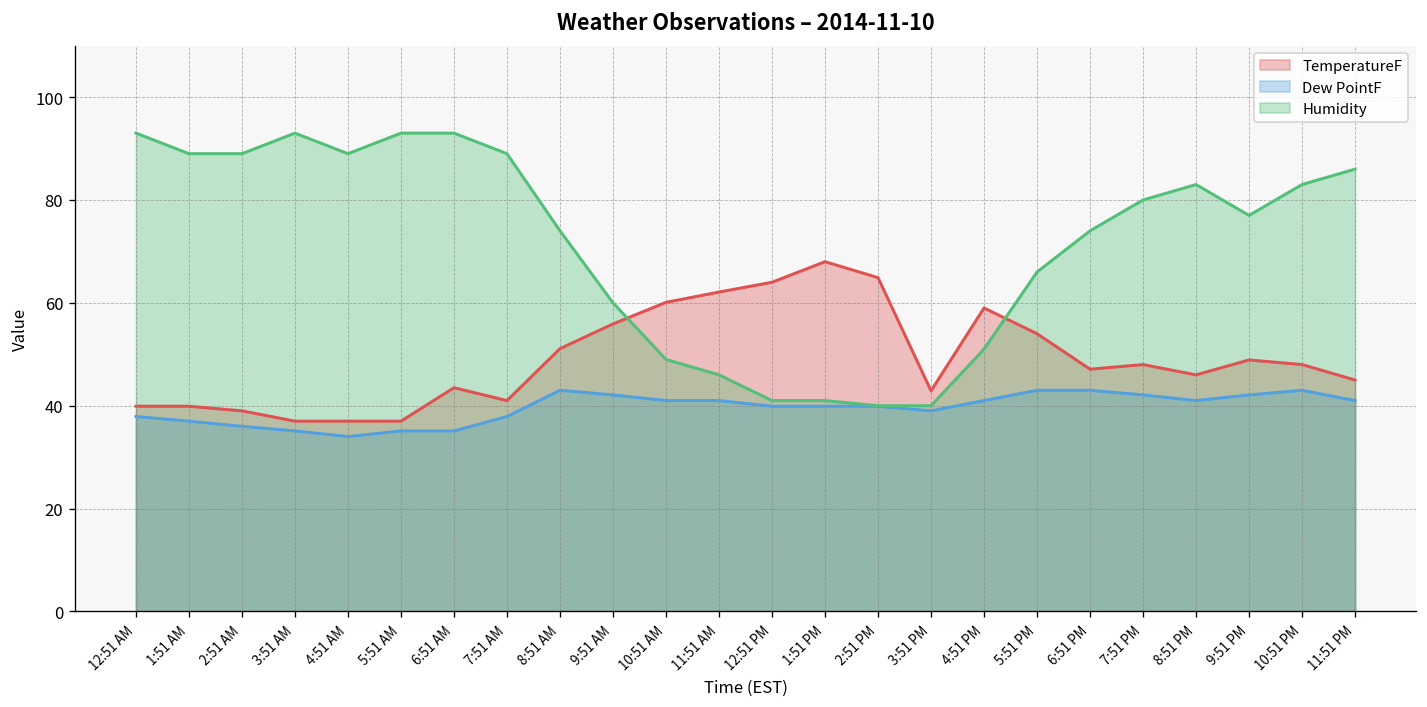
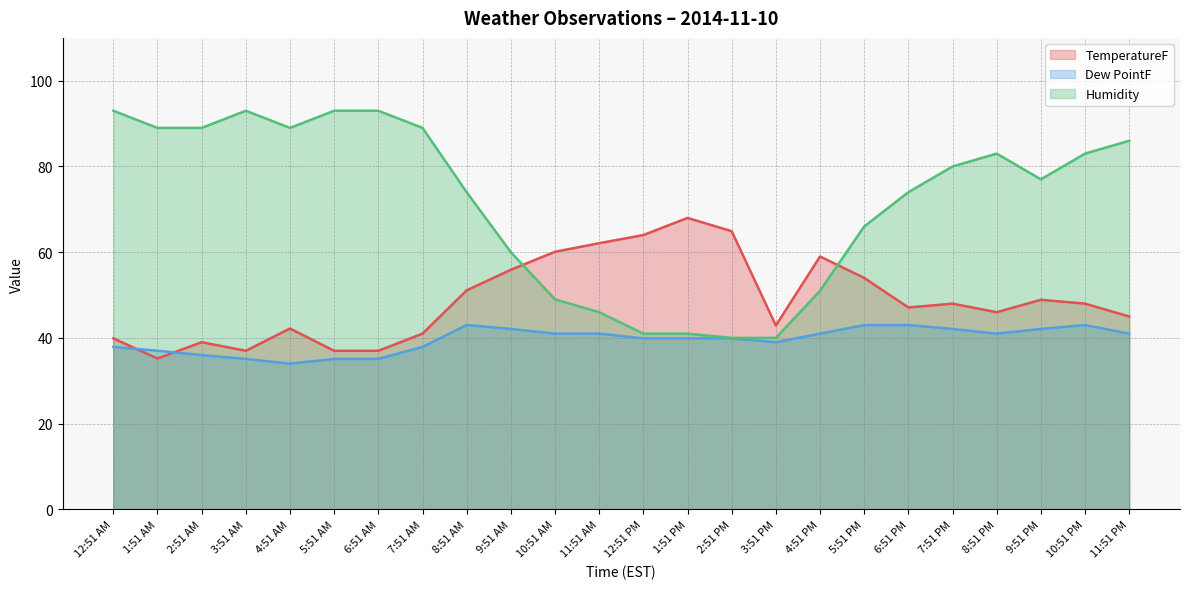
  {
    "TemperatureF": {
      "12:51 AM": 40,
-     "1:51 AM": 40,
+     "1:51 AM": 35,
      "2:51 AM": 39,
      "3:51 AM": 37,
-     "4:51 AM": 37,
+     "4:51 AM": 42,
      "5:51 AM": 37,
-     "6:51 AM": 44,
+     "6:51 AM": 37,
      "7:51 AM": 41,
      "8:51 AM": 51,
      "9:51 AM": 56,
      "10:51 AM": 60,
      "11:51 AM": 62,
      "12:51 PM": 64,
      "1:51 PM": 68,
      "2:51 PM": 65,
      "3:51 PM": 43,
      "4:51 PM": 59,
      "5:51 PM": 54,
      "6:51 PM": 47,
      "7:51 PM": 48,
      "8:51 PM": 46,
      "9:51 PM": 49,
      "10:51 PM": 48,
      "11:51 PM": 45
    }
  }
